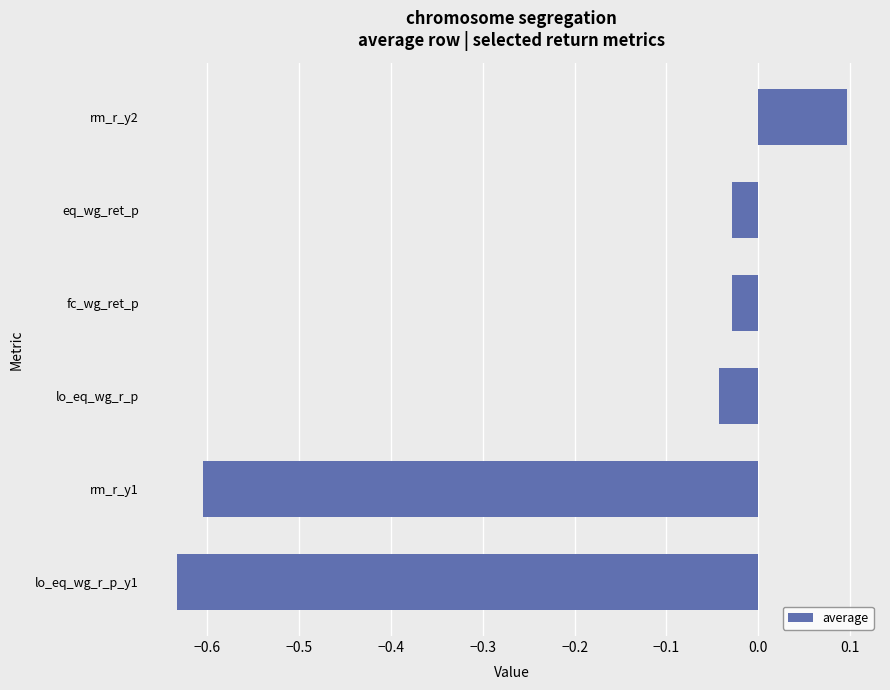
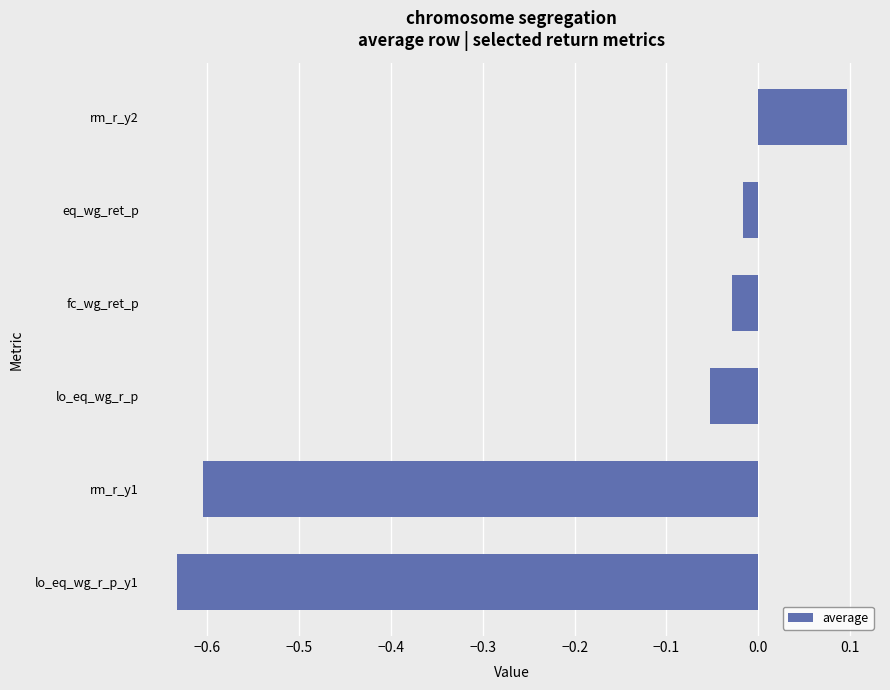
  {
    "rm_r_y2": 0.10,
-   "eq_wg_ret_p": -0.03,
+   "eq_wg_ret_p": -0.02,
    "fc_wg_ret_p": -0.03,
-   "lo_eq_wg_r_p": -0.04,
+   "lo_eq_wg_r_p": -0.05,
    "rm_r_y1": -0.60,
    "lo_eq_wg_r_p_y1": -0.63
  }
